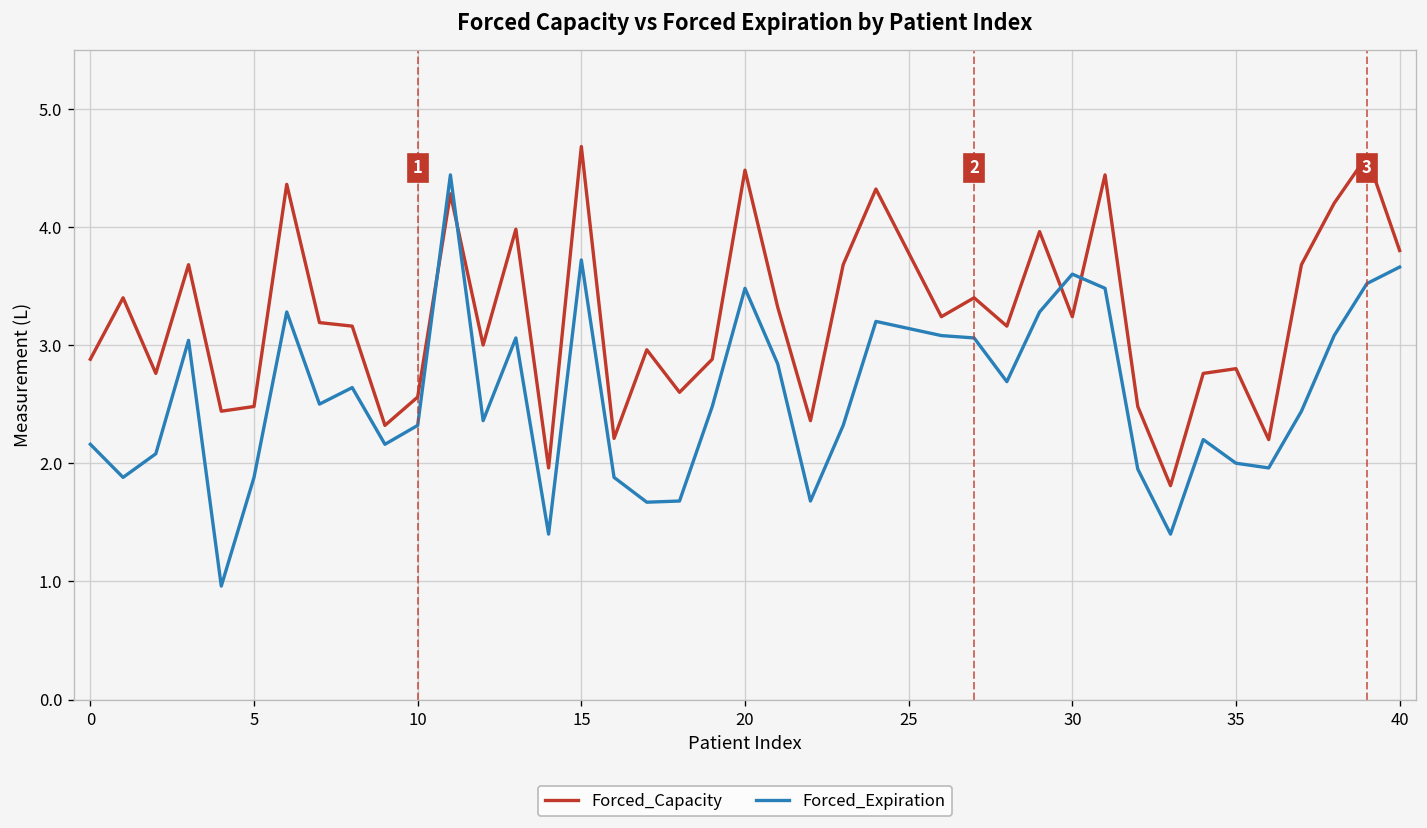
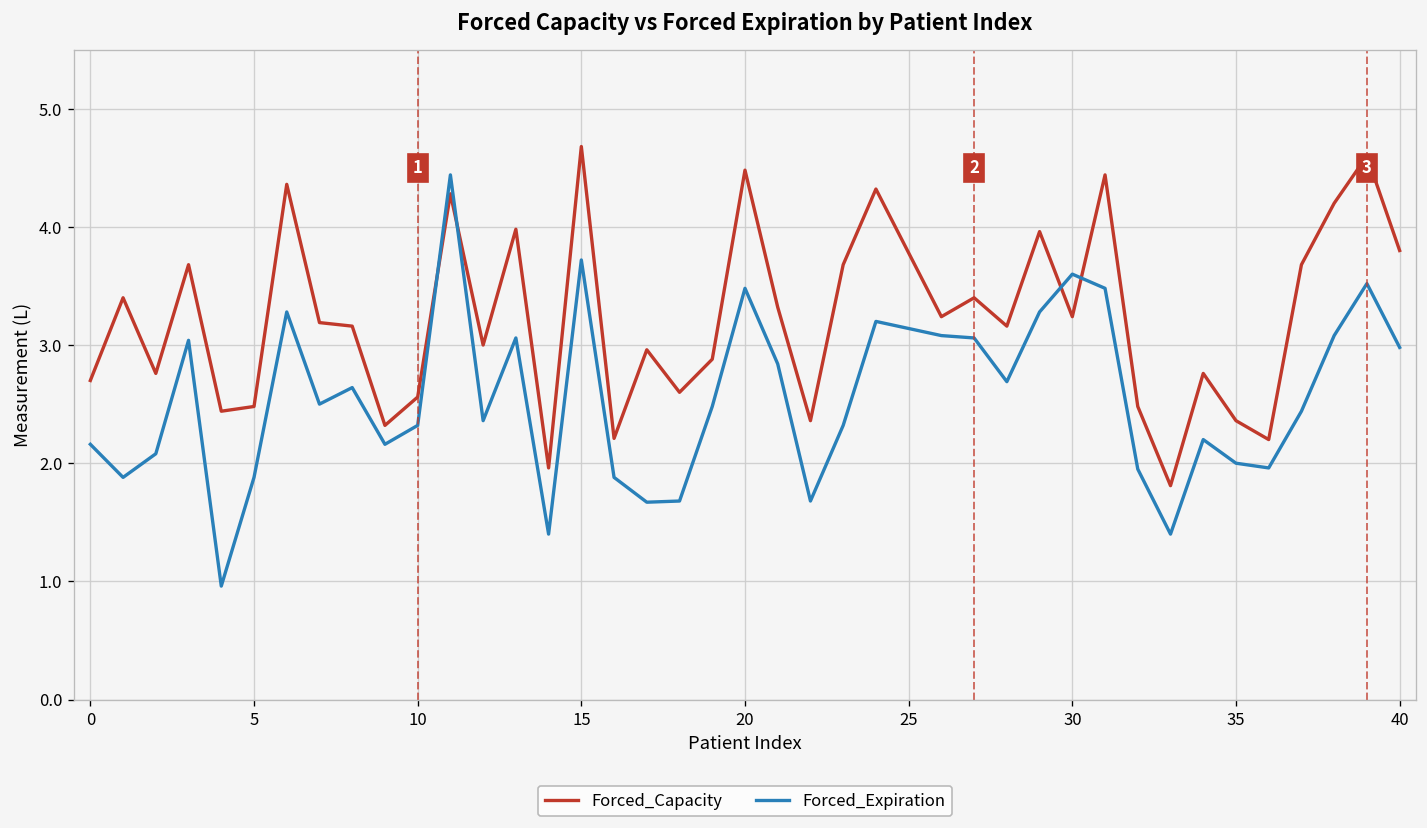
  {
    "Forced_Capacity": {
-     "0": 2.9,
+     "0": 2.7,
      "5": 2.5,
      "10": 2.6,
      "15": 4.7,
      "20": 4.5,
      "30": 3.2,
-     "35": 2.8,
+     "35": 2.4,
      "40": 3.8
    },
    "Forced_Expiration": {
      "0": 2.2,
      "5": 1.9,
      "10": 2.3,
      "15": 3.7,
      "20": 3.5,
      "30": 3.6,
      "35": 2.0,
-     "40": 3.7
+     "40": 3.0
    }
  }
